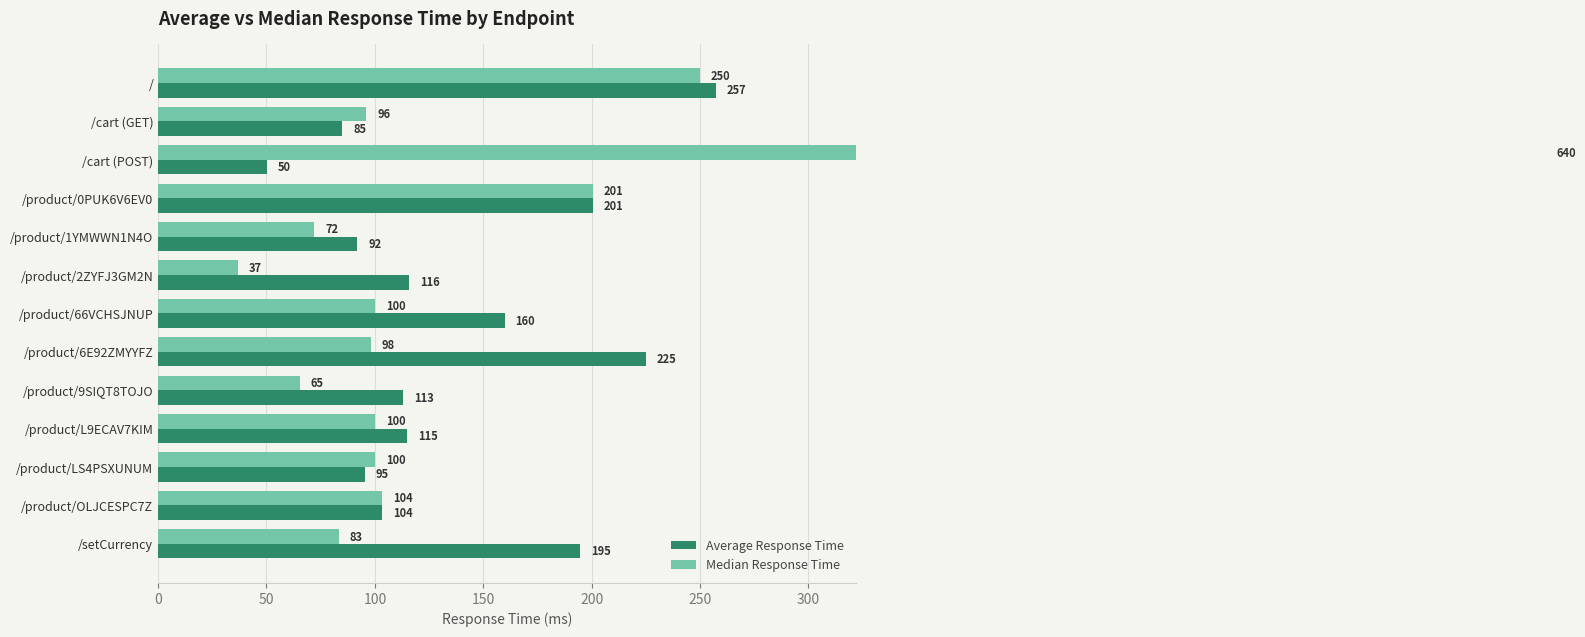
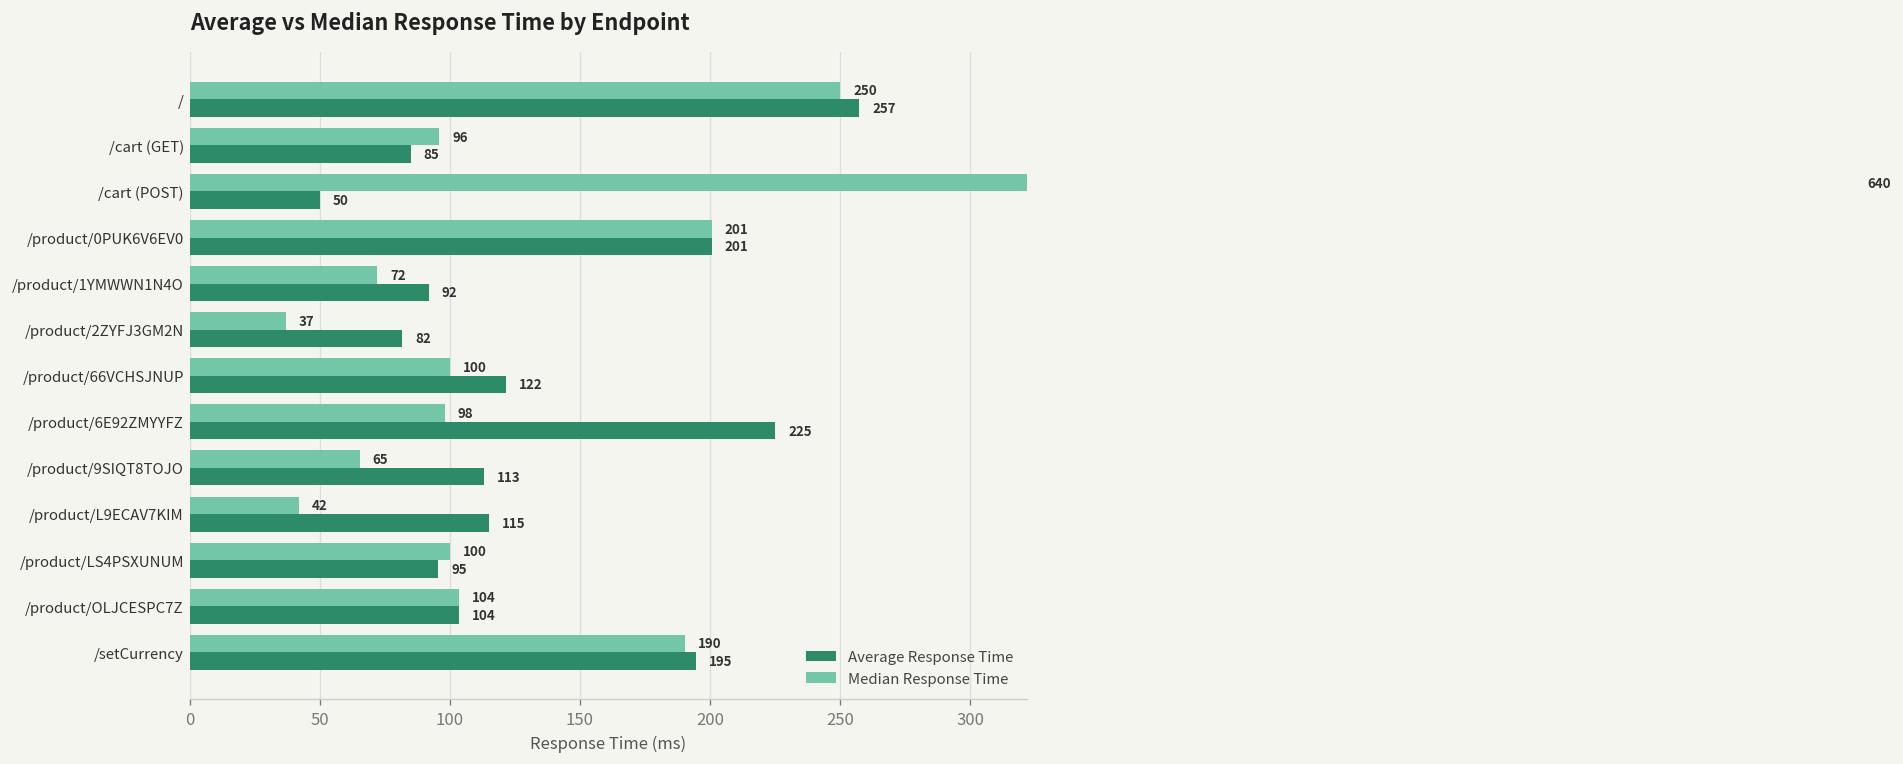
  {
    "Average Response Time": {
      "/": 257,
      "/cart (GET)": 85,
      "/cart (POST)": 50,
      "/product/0PUK6V6EV0": 201,
      "/product/1YMWWN1N4O": 92,
-     "/product/2ZYFJ3GM2N": 116,
-     "/product/66VCHSJNUP": 160,
+     "/product/2ZYFJ3GM2N": 82,
+     "/product/66VCHSJNUP": 122,
      "/product/6E92ZMYYFZ": 225,
      "/product/9SIQT8TOJO": 113,
      "/product/L9ECAV7KIM": 115,
      "/product/LS4PSXUNUM": 95,
      "/product/OLJCESPC7Z": 104,
      "/setCurrency": 195
    },
    "Median Response Time": {
      "/": 250,
      "/cart (GET)": 96,
      "/product/0PUK6V6EV0": 201,
      "/product/1YMWWN1N4O": 72,
      "/product/2ZYFJ3GM2N": 37,
      "/product/66VCHSJNUP": 100,
      "/product/6E92ZMYYFZ": 98,
      "/product/9SIQT8TOJO": 65,
-     "/product/L9ECAV7KIM": 100,
+     "/product/L9ECAV7KIM": 42,
      "/product/LS4PSXUNUM": 100,
      "/product/OLJCESPC7Z": 104,
-     "/setCurrency": 83
+     "/setCurrency": 190
    }
  }
